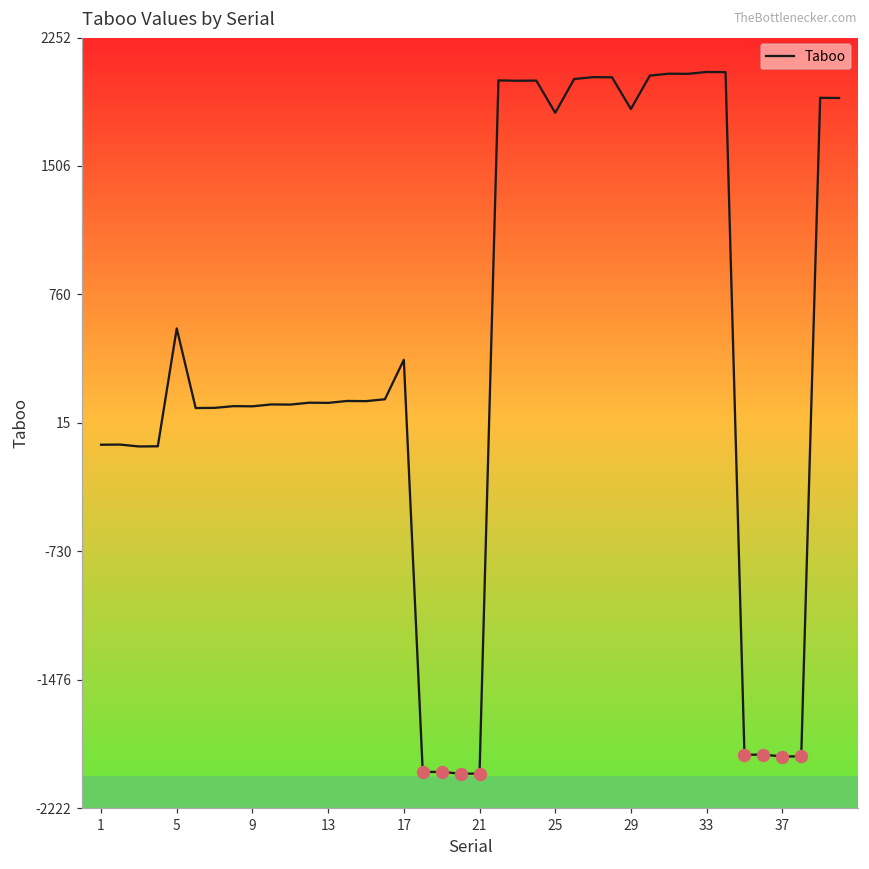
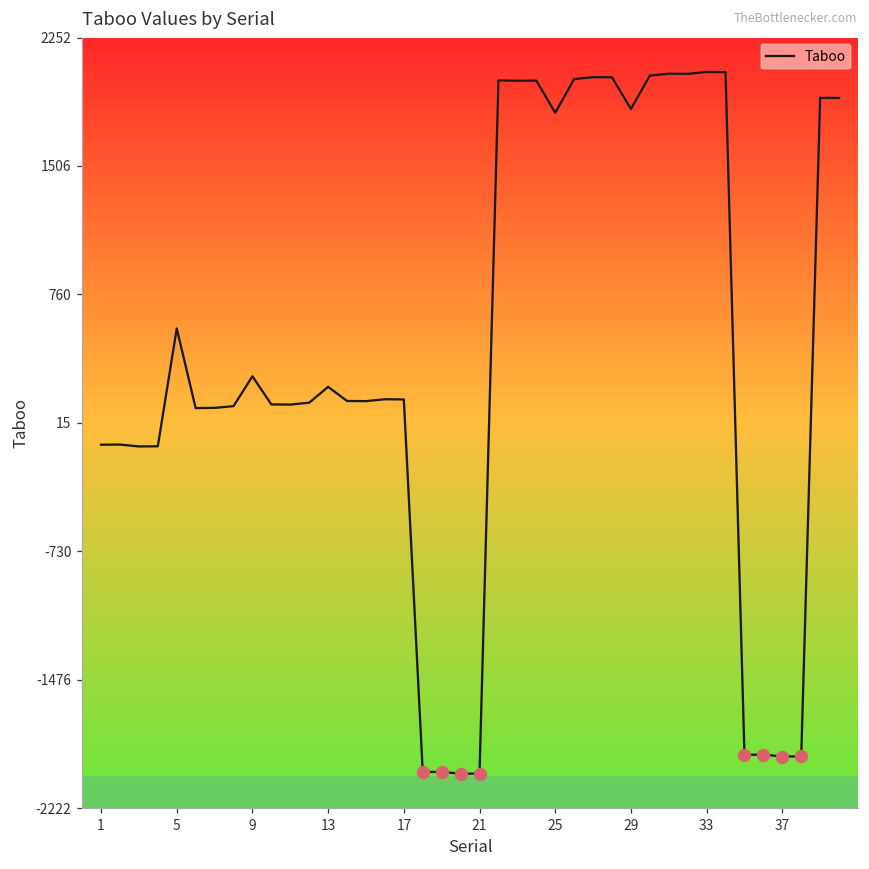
  {
    "Taboo": {
      "1": -110,
      "5": 560,
-     "9": 110,
-     "13": 130,
-     "17": 380,
+     "9": 290,
+     "13": 220,
+     "17": 150,
      "25": 1820,
      "29": 1840,
      "33": 2050
    }
  }
